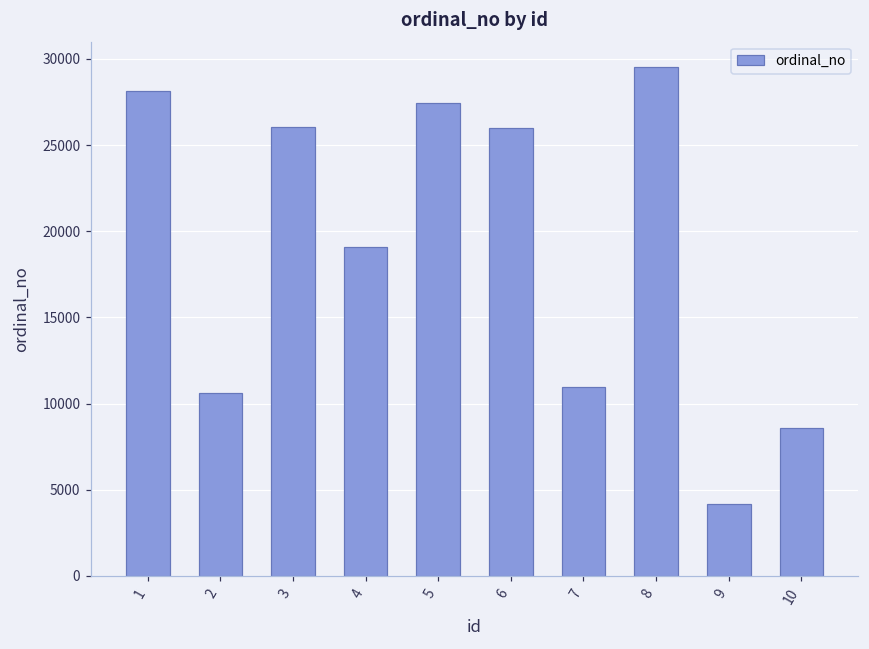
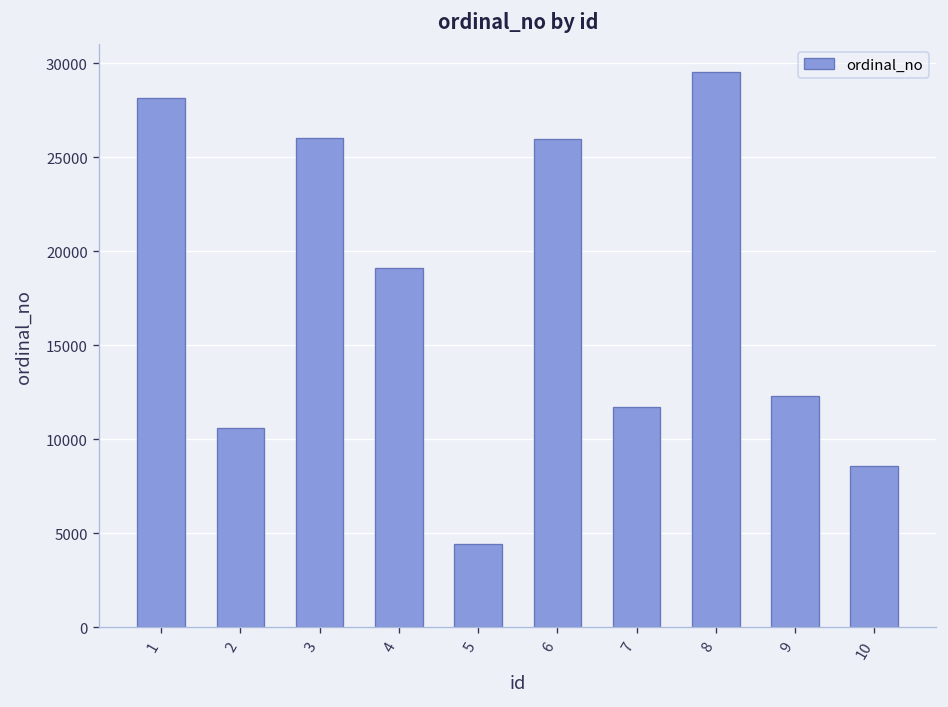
  {
    "1": 28200,
    "2": 10600,
    "3": 26000,
    "4": 19100,
-   "5": 27500,
+   "5": 4400,
    "6": 26000,
-   "7": 11000,
+   "7": 11700,
    "8": 29500,
-   "9": 4100,
+   "9": 12300,
    "10": 8600
  }
